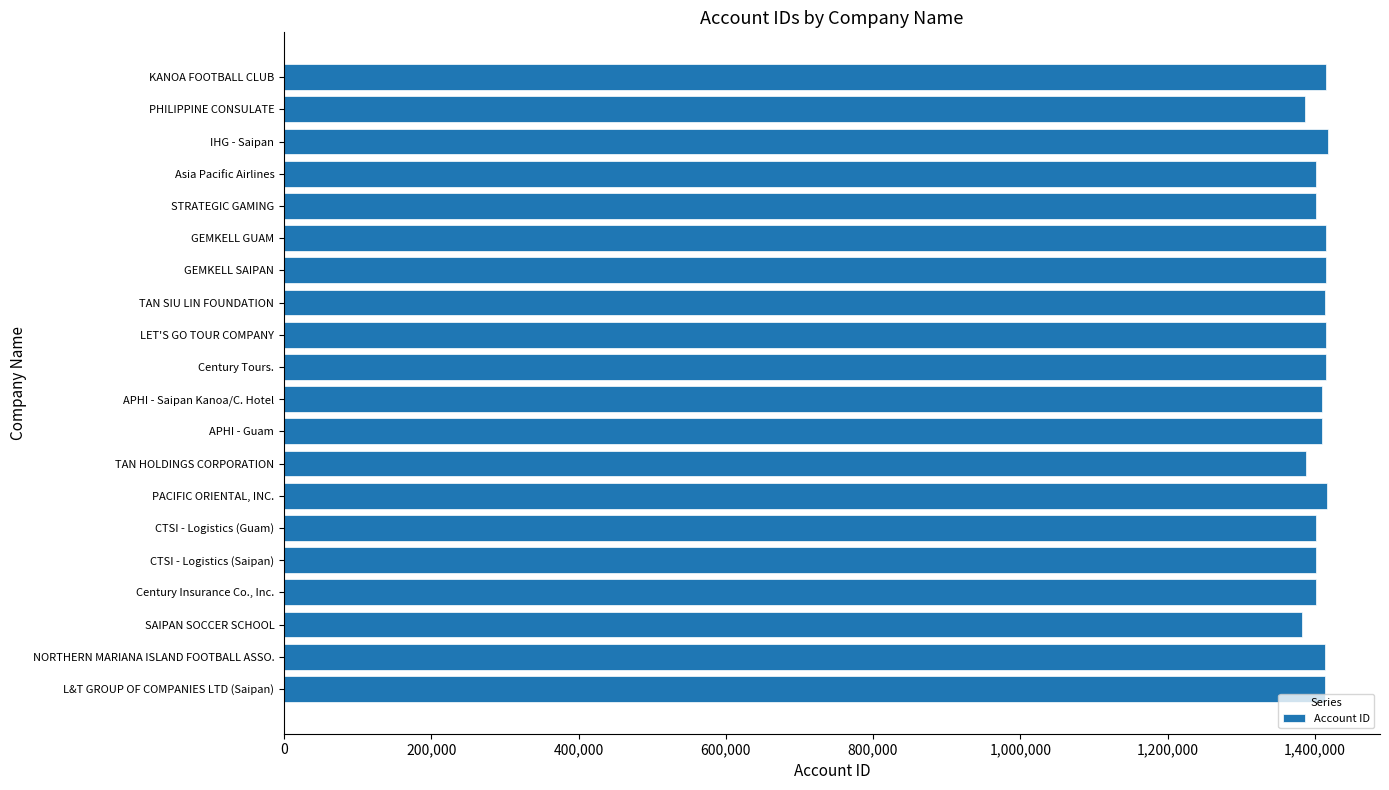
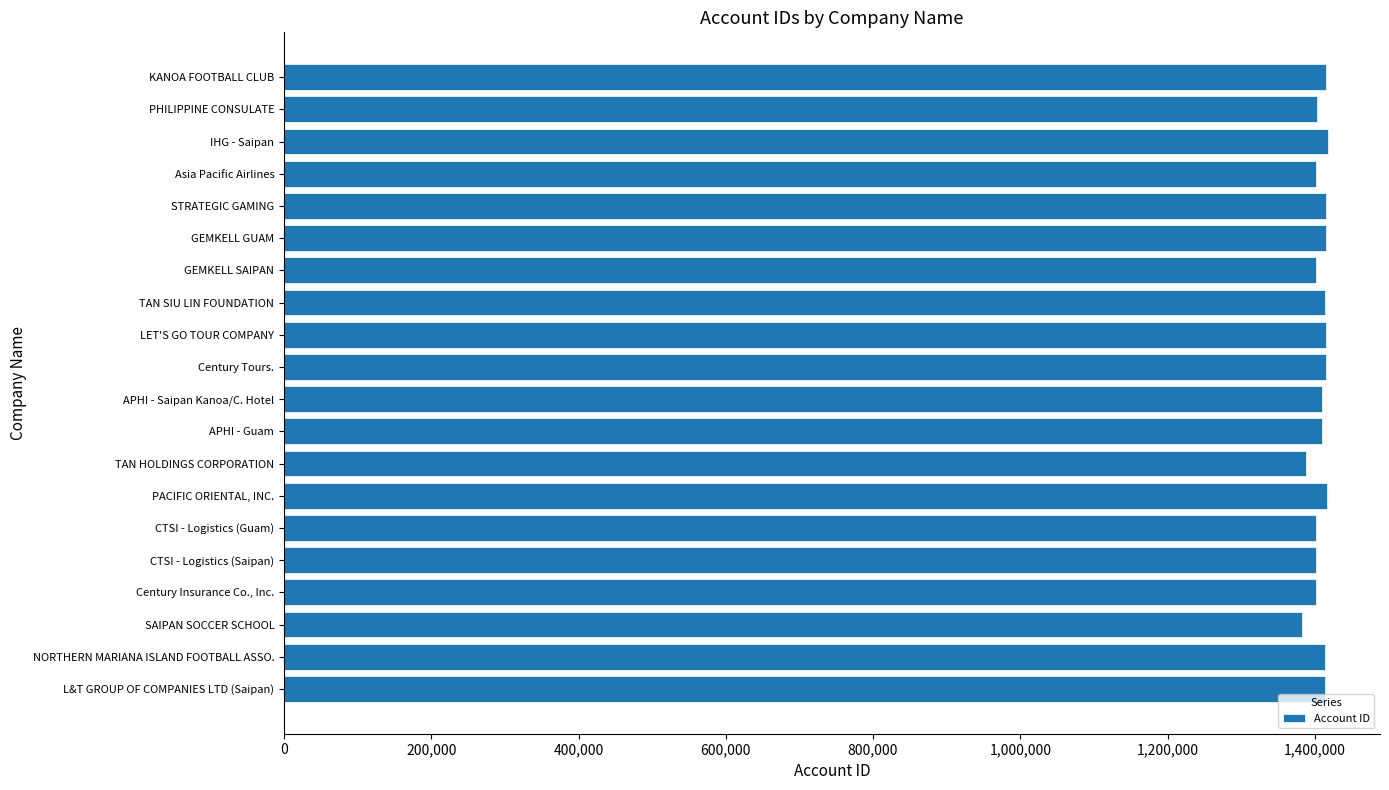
  {
    "KANOA FOOTBALL CLUB": "1,410,000",
-   "PHILIPPINE CONSULATE": "1,390,000",
+   "PHILIPPINE CONSULATE": "1,400,000",
    "IHG - Saipan": "1,420,000",
    "Asia Pacific Airlines": "1,400,000",
-   "STRATEGIC GAMING": "1,400,000",
+   "STRATEGIC GAMING": "1,420,000",
    "GEMKELL GUAM": "1,420,000",
-   "GEMKELL SAIPAN": "1,420,000",
+   "GEMKELL SAIPAN": "1,400,000",
    "TAN SIU LIN FOUNDATION": "1,410,000",
    "LET'S GO TOUR COMPANY": "1,420,000",
    "Century Tours.": "1,410,000",
    "APHI - Saipan Kanoa/C. Hotel": "1,410,000",
    "APHI - Guam": "1,410,000",
    "TAN HOLDINGS CORPORATION": "1,390,000",
    "PACIFIC ORIENTAL, INC.": "1,420,000",
    "CTSI - Logistics (Guam)": "1,400,000",
    "CTSI - Logistics (Saipan)": "1,400,000",
    "Century Insurance Co., Inc.": "1,400,000",
    "SAIPAN SOCCER SCHOOL": "1,380,000",
    "NORTHERN MARIANA ISLAND FOOTBALL ASSO.": "1,410,000",
    "L&T GROUP OF COMPANIES LTD (Saipan)": "1,410,000"
  }
